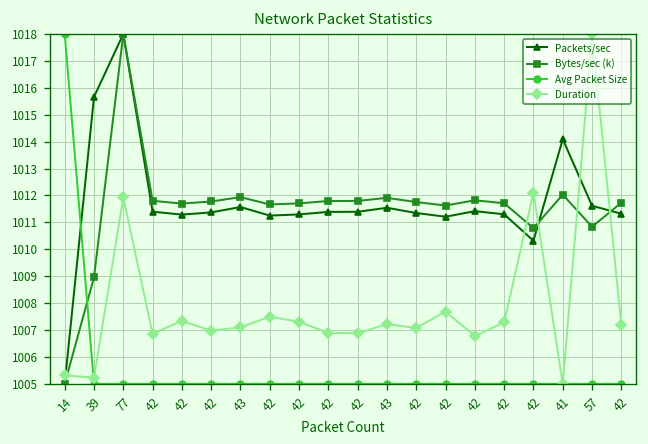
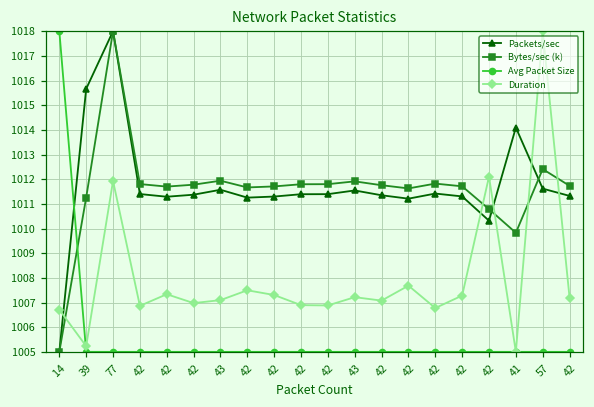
  {
    "Packets/sec": {
      "39": 1015.7,
      "41": 1014.1,
      "57": 1011.6
    },
    "Bytes/sec (k)": {
-     "39": 1009.0,
-     "41": 1012.0,
-     "57": 1010.8
+     "39": 1011.3,
+     "41": 1009.8,
+     "57": 1012.4
    },
    "Avg Packet Size": {
      "14": 1018.0,
      "39": 1005.0,
      "77": 1005.0,
      "57": 1005.0
    },
    "Duration": {
-     "14": 1005.3,
+     "14": 1006.7,
      "39": 1005.2,
      "77": 1011.9,
      "57": 1018.0
    }
  }
